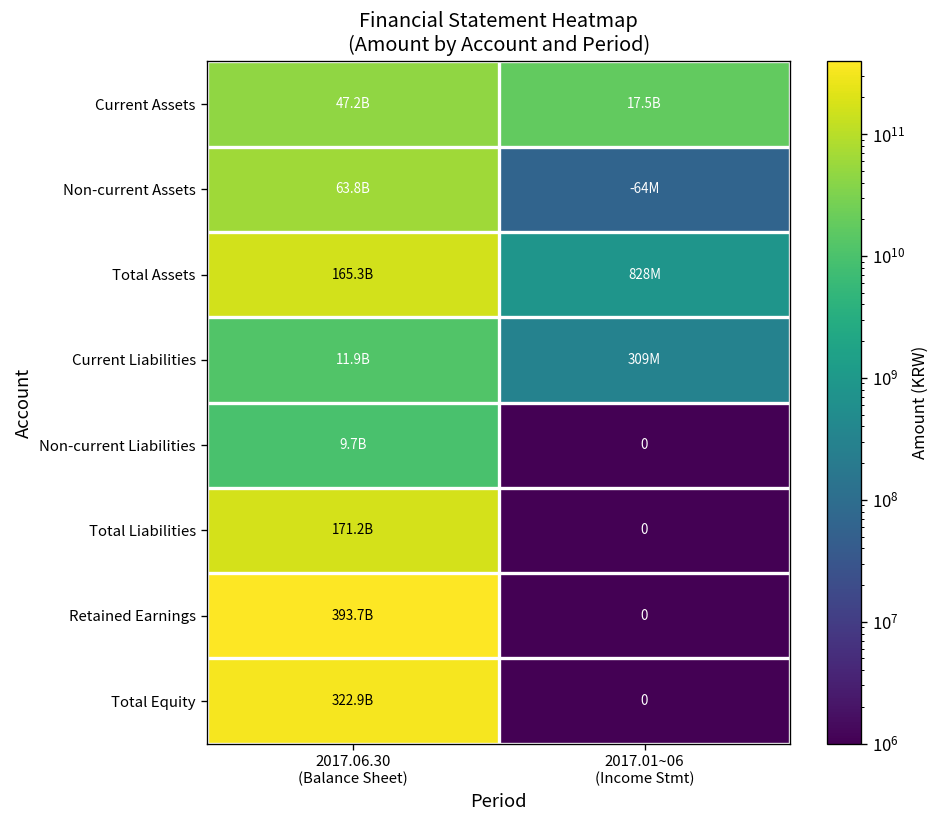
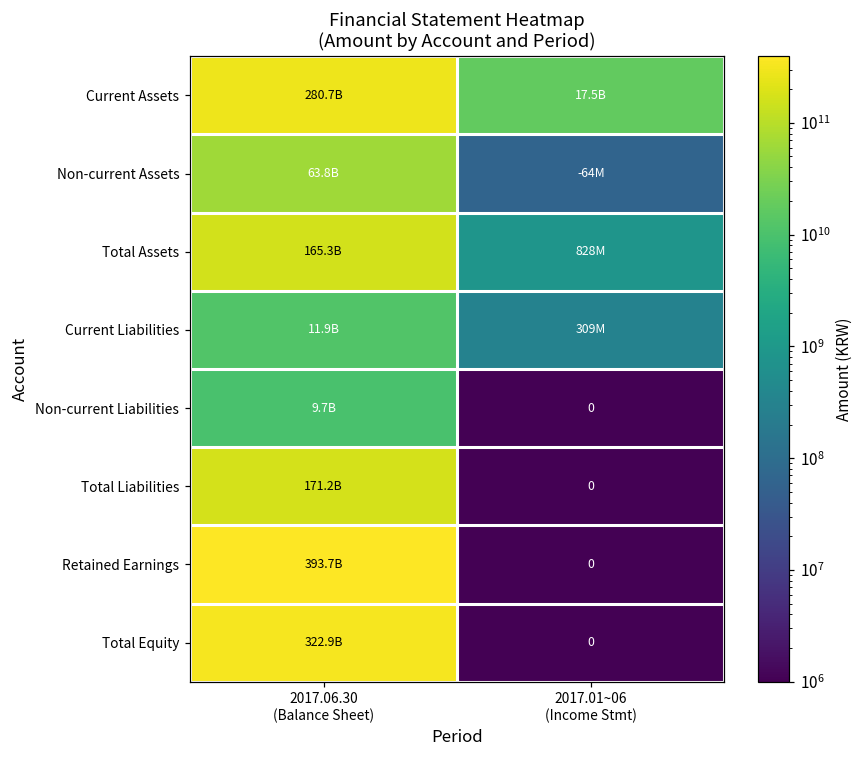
  {
    "Current Assets": {
-     "2017.06.30 (Balance Sheet)": "47.2B",
+     "2017.06.30 (Balance Sheet)": "280.7B",
      "2017.01~06 (Income Stmt)": "17.5B"
    },
    "Non-current Assets": {
      "2017.06.30 (Balance Sheet)": "63.8B",
      "2017.01~06 (Income Stmt)": "-64M"
    },
    "Total Assets": {
      "2017.06.30 (Balance Sheet)": "165.3B",
      "2017.01~06 (Income Stmt)": "828M"
    },
    "Current Liabilities": {
      "2017.06.30 (Balance Sheet)": "11.9B",
      "2017.01~06 (Income Stmt)": "309M"
    },
    "Non-current Liabilities": {
      "2017.06.30 (Balance Sheet)": "9.7B",
      "2017.01~06 (Income Stmt)": "0"
    },
    "Total Liabilities": {
      "2017.06.30 (Balance Sheet)": "171.2B",
      "2017.01~06 (Income Stmt)": "0"
    },
    "Retained Earnings": {
      "2017.06.30 (Balance Sheet)": "393.7B",
      "2017.01~06 (Income Stmt)": "0"
    },
    "Total Equity": {
      "2017.06.30 (Balance Sheet)": "322.9B",
      "2017.01~06 (Income Stmt)": "0"
    }
  }
